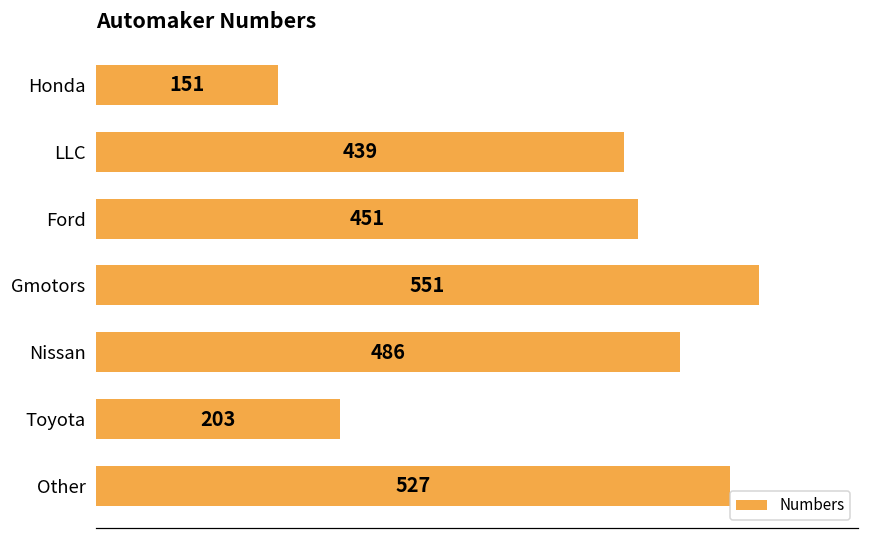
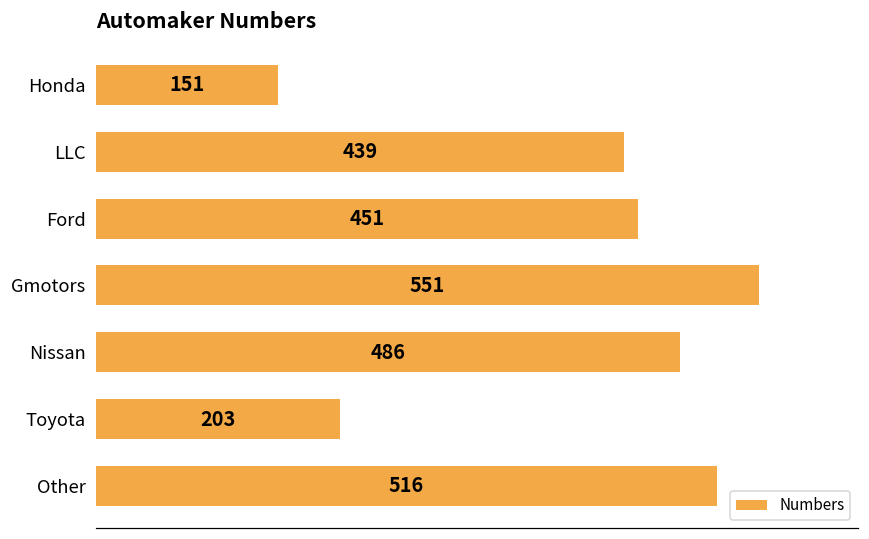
  {
    "Honda": 151,
    "LLC": 439,
    "Ford": 451,
    "Gmotors": 551,
    "Nissan": 486,
    "Toyota": 203,
-   "Other": 527
+   "Other": 516
  }
